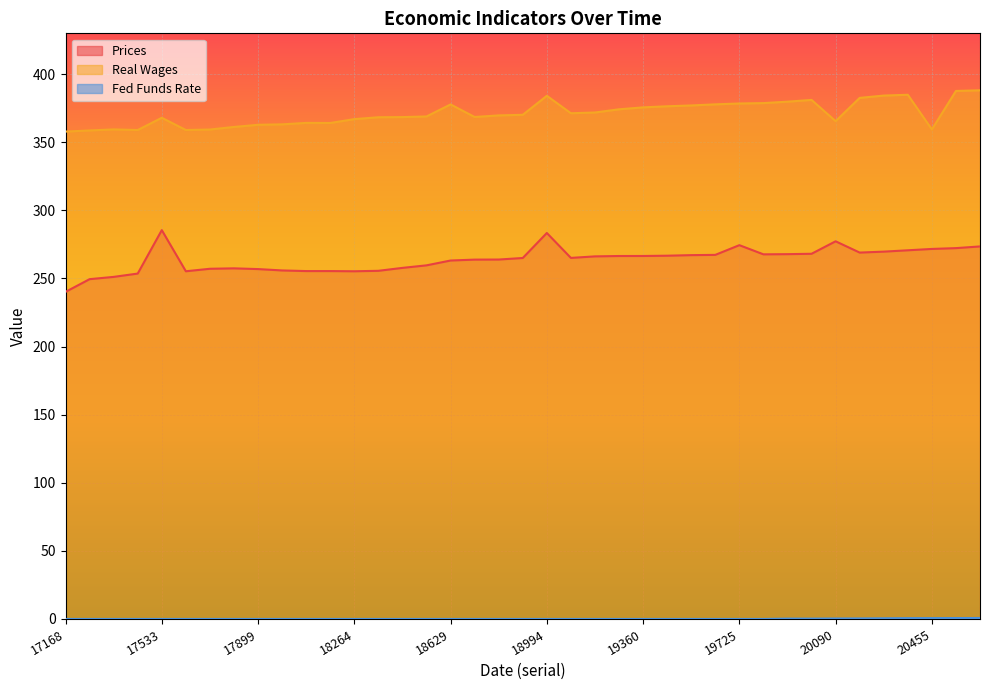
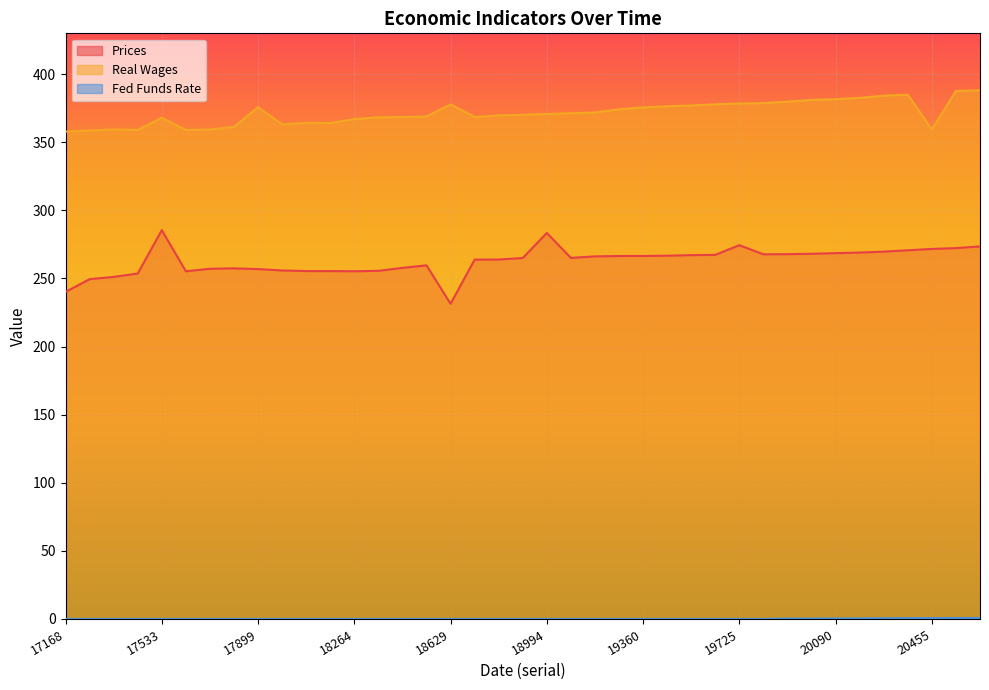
  {
    "Prices": {
      "17168": 240,
      "17533": 286,
      "17899": 257,
      "18264": 255,
-     "18629": 263,
+     "18629": 231,
      "18994": 283,
      "19360": 267,
      "19725": 274,
-     "20090": 277,
+     "20090": 269,
      "20455": 272
    },
    "Real Wages": {
      "17168": 358,
      "17533": 368,
-     "17899": 363,
+     "17899": 376,
      "18264": 367,
      "18629": 378,
-     "18994": 384,
+     "18994": 371,
      "19360": 376,
      "19725": 378,
-     "20090": 366,
+     "20090": 382,
      "20455": 359
    },
    "Fed Funds Rate": {
      "17168": 0,
      "17533": 0,
      "17899": 0,
      "18264": 0,
      "18629": 0,
      "18994": 0,
      "19360": 0,
      "19725": 0,
      "20090": 0,
      "20455": 1
    }
  }
